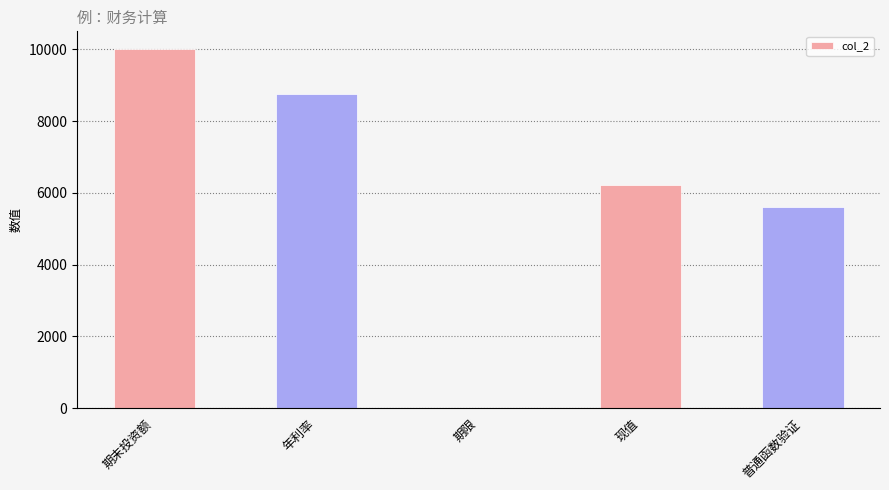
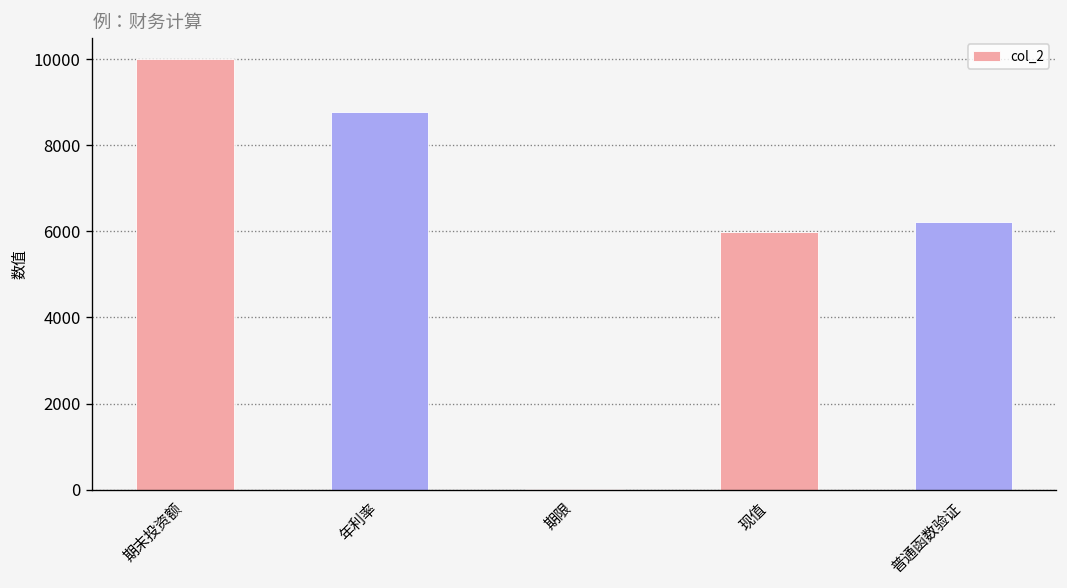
  {
    "期末投资额": 10000,
    "年利率": 8800,
-   "现值": 6200,
-   "普通函数验证": 5600
+   "现值": 6000,
+   "普通函数验证": 6200
  }
